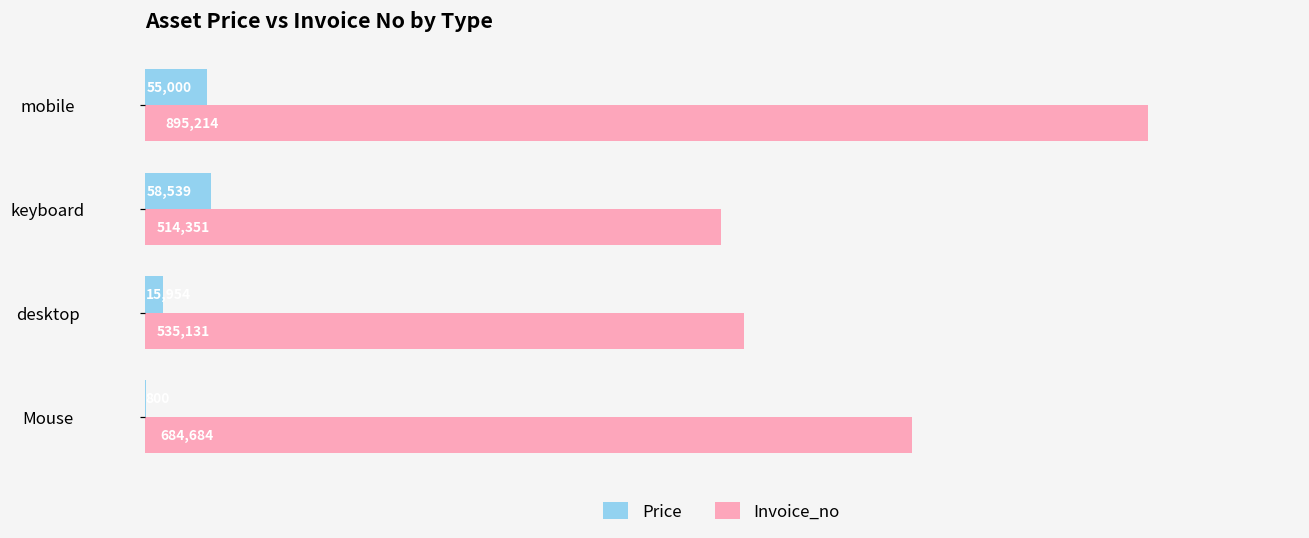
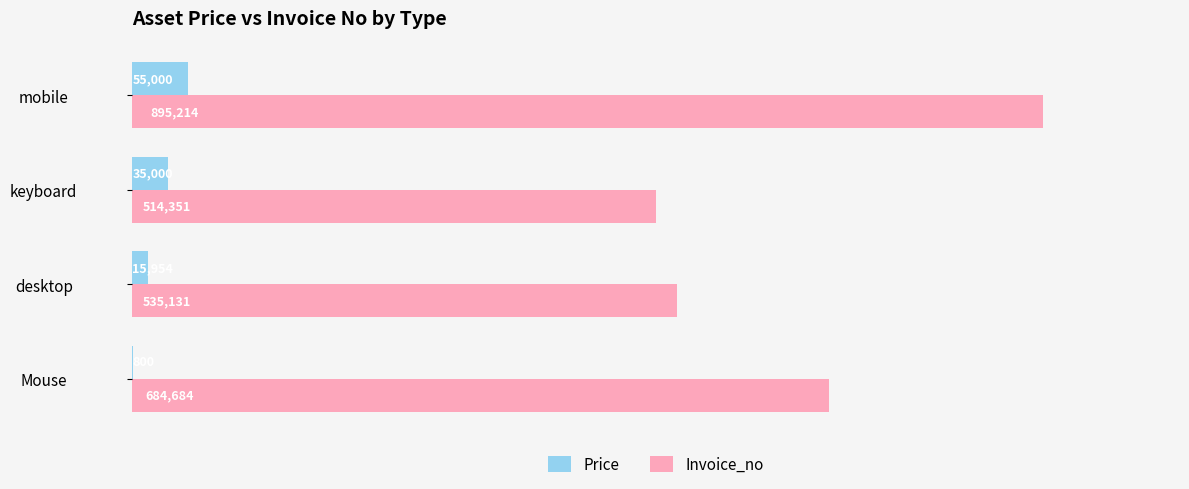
  {
    "Price": {
      "mobile": "55,000",
-     "keyboard": "58,539"
+     "keyboard": "35,000"
    },
    "Invoice_no": {
      "mobile": "895,214",
      "keyboard": "514,351",
      "desktop": "535,131",
      "Mouse": "684,684"
    }
  }
